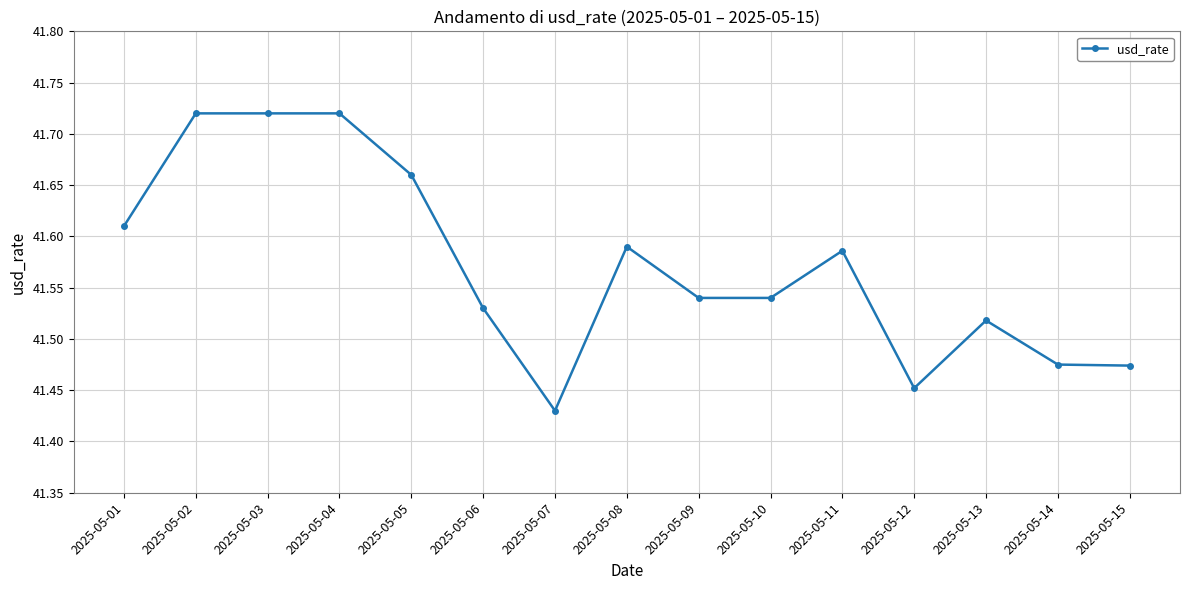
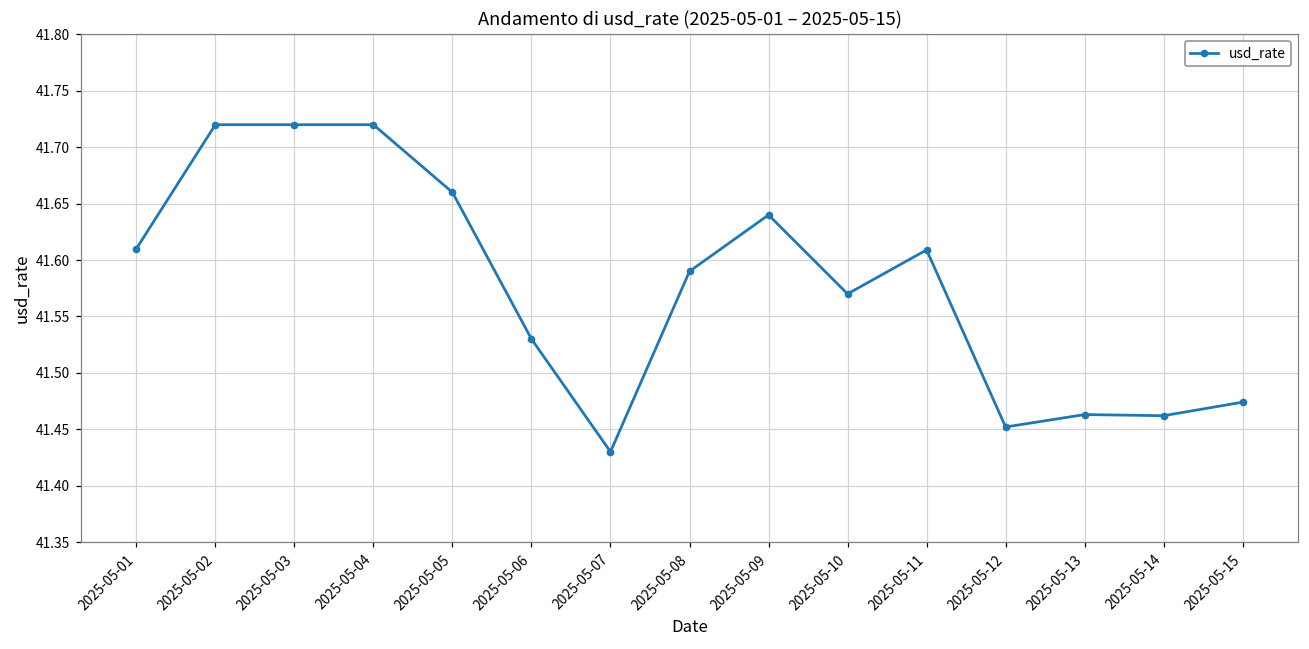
  {
    "2025-05-01": 41.610,
    "2025-05-02": 41.720,
    "2025-05-03": 41.720,
    "2025-05-04": 41.720,
    "2025-05-05": 41.660,
    "2025-05-06": 41.530,
    "2025-05-07": 41.430,
    "2025-05-08": 41.590,
-   "2025-05-09": 41.54,
-   "2025-05-10": 41.54,
-   "2025-05-11": 41.586,
+   "2025-05-09": 41.64,
+   "2025-05-10": 41.57,
+   "2025-05-11": 41.609,
    "2025-05-12": 41.452,
-   "2025-05-13": 41.518,
-   "2025-05-14": 41.475,
+   "2025-05-13": 41.463,
+   "2025-05-14": 41.462,
    "2025-05-15": 41.474
  }
